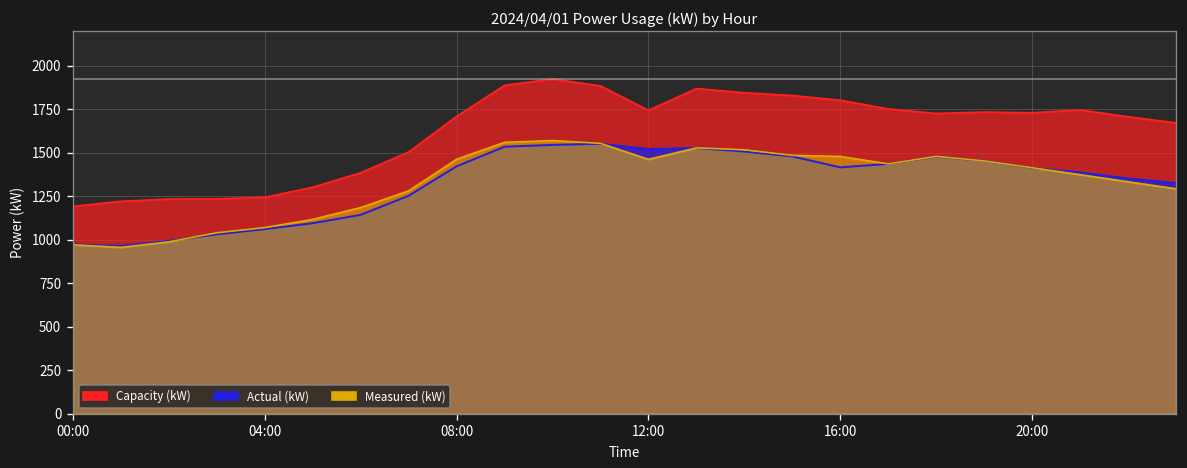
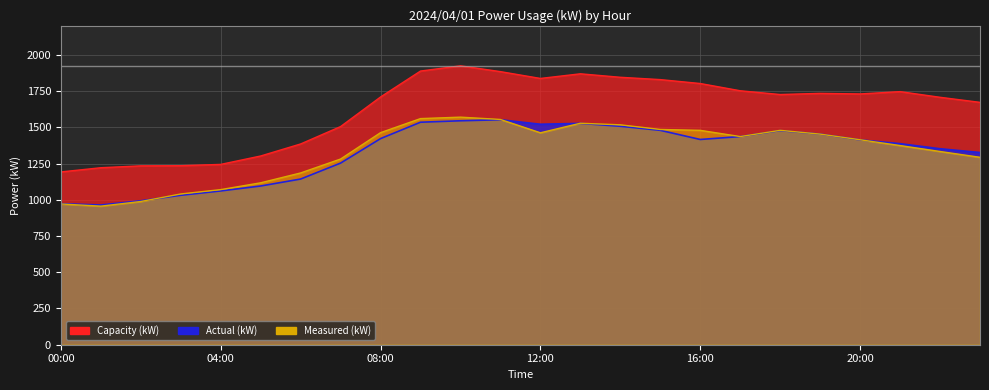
  {
    "Capacity (kW)": {
      "00:00": 1190,
      "04:00": 1240,
      "08:00": 1710,
-     "12:00": 1740,
+     "12:00": 1840,
      "16:00": 1800,
      "20:00": 1730
    },
    "Actual (kW)": {
      "08:00": 1420,
      "12:00": 1520,
      "16:00": 1420
    },
    "Measured (kW)": {
      "08:00": 1460,
      "12:00": 1460,
      "16:00": 1480
    }
  }
